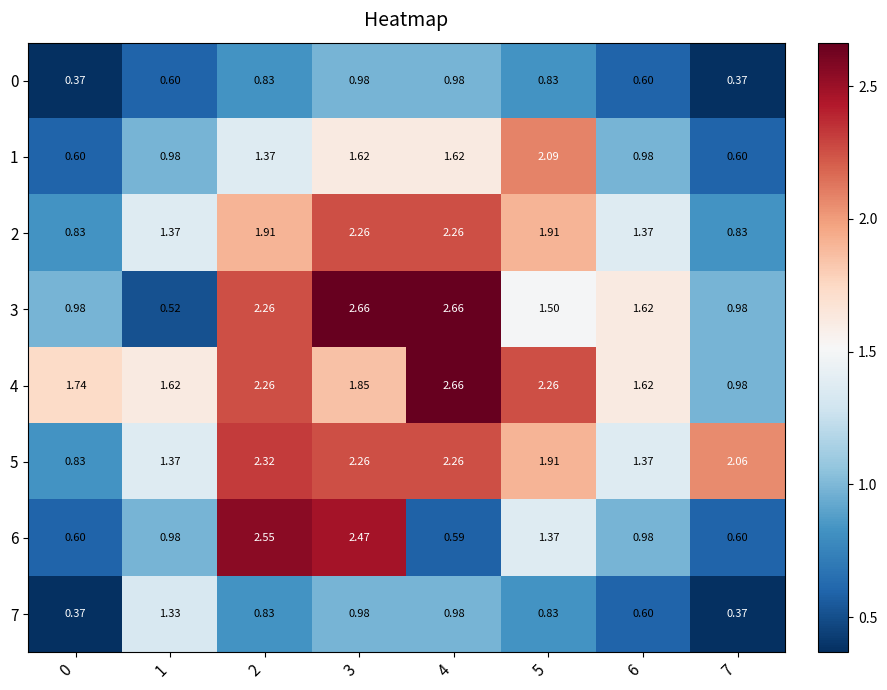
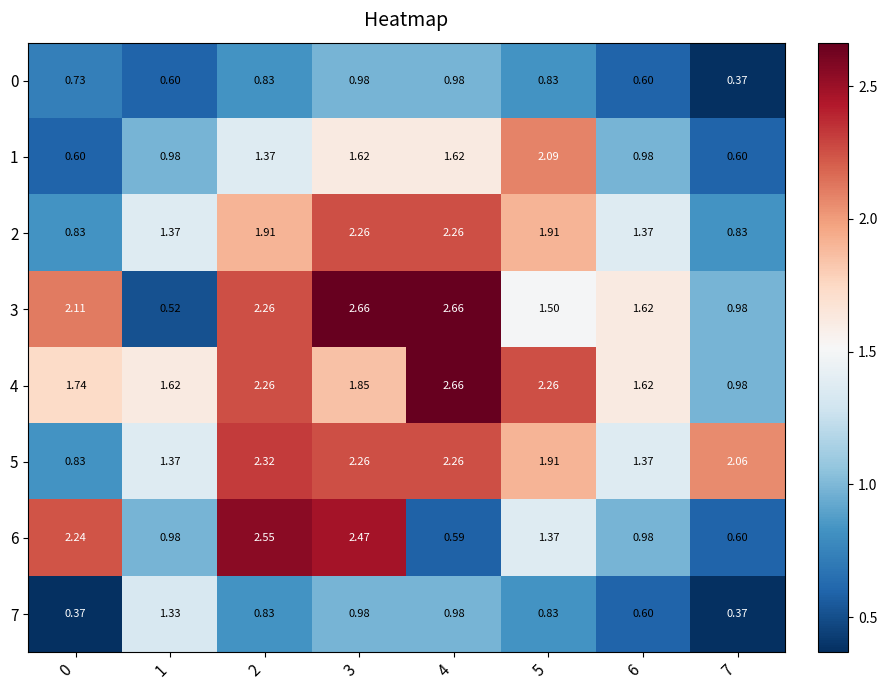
  {
    "0": {
-     "0": 0.37,
+     "0": 0.73,
      "1": 0.60,
      "2": 0.83,
      "3": 0.98,
      "4": 0.98,
      "5": 0.83,
      "6": 0.60,
      "7": 0.37
    },
    "1": {
      "0": 0.60,
      "1": 0.98,
      "2": 1.37,
      "3": 1.62,
      "4": 1.62,
      "5": 2.09,
      "6": 0.98,
      "7": 0.60
    },
    "2": {
      "0": 0.83,
      "1": 1.37,
      "2": 1.91,
      "3": 2.26,
      "4": 2.26,
      "5": 1.91,
      "6": 1.37,
      "7": 0.83
    },
    "3": {
-     "0": 0.98,
+     "0": 2.11,
      "1": 0.52,
      "2": 2.26,
      "3": 2.66,
      "4": 2.66,
      "5": 1.50,
      "6": 1.62,
      "7": 0.98
    },
    "4": {
      "0": 1.74,
      "1": 1.62,
      "2": 2.26,
      "3": 1.85,
      "4": 2.66,
      "5": 2.26,
      "6": 1.62,
      "7": 0.98
    },
    "5": {
      "0": 0.83,
      "1": 1.37,
      "2": 2.32,
      "3": 2.26,
      "4": 2.26,
      "5": 1.91,
      "6": 1.37,
      "7": 2.06
    },
    "6": {
-     "0": 0.60,
+     "0": 2.24,
      "1": 0.98,
      "2": 2.55,
      "3": 2.47,
      "4": 0.59,
      "5": 1.37,
      "6": 0.98,
      "7": 0.60
    },
    "7": {
      "0": 0.37,
      "1": 1.33,
      "2": 0.83,
      "3": 0.98,
      "4": 0.98,
      "5": 0.83,
      "6": 0.60,
      "7": 0.37
    }
  }
